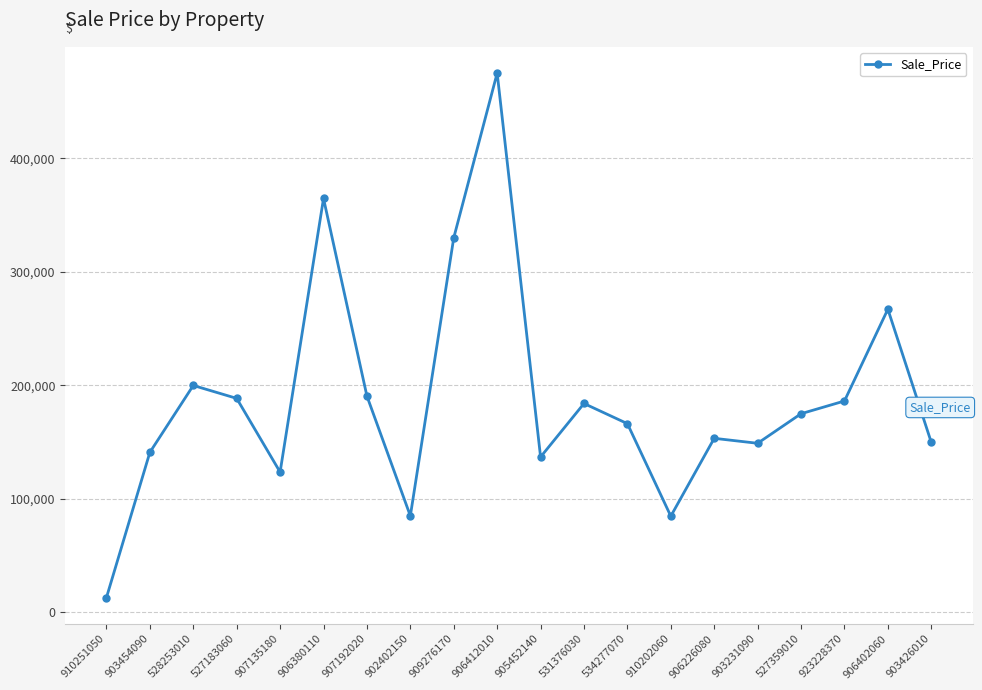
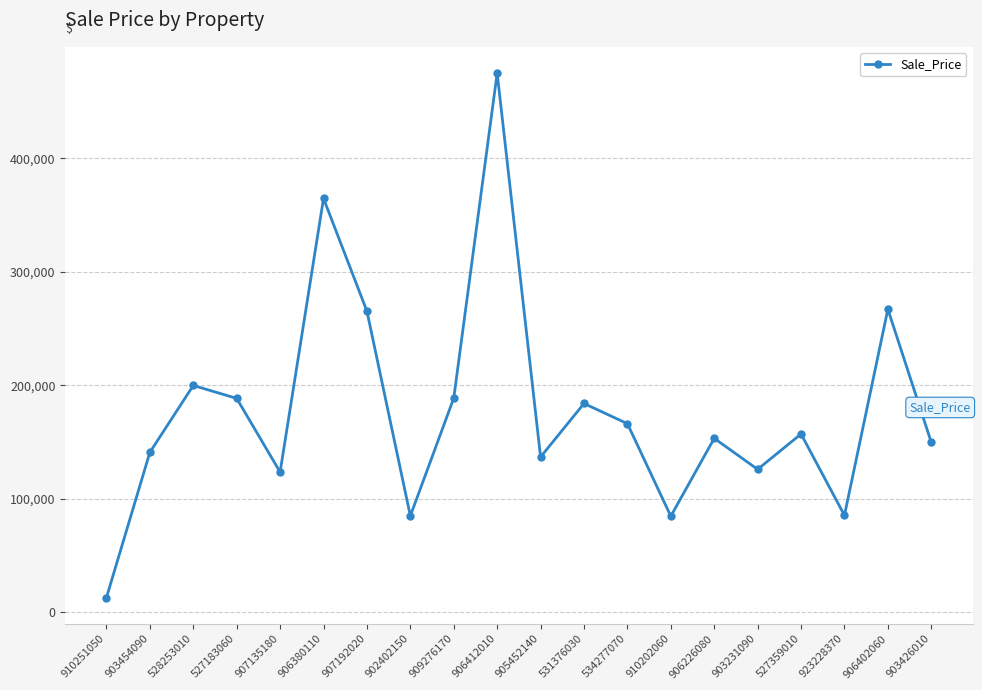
  {
    "910251050": "13,000",
    "903454090": "141,000",
    "528253010": "200,000",
    "527183060": "189,000",
    "907135180": "124,000",
    "906380110": "365,000",
-   "907192020": "191,000",
+   "907192020": "265,000",
    "902402150": "85,000",
-   "909276170": "330,000",
+   "909276170": "189,000",
    "906412010": "475,000",
    "905452140": "137,000",
    "531376030": "184,000",
    "534277070": "166,000",
    "910202060": "85,000",
    "906226080": "153,000",
-   "903231090": "149,000",
-   "527359010": "175,000",
-   "923228370": "186,000",
+   "903231090": "126,000",
+   "527359010": "157,000",
+   "923228370": "86,000",
    "906402060": "267,000",
    "903426010": "150,000"
  }
